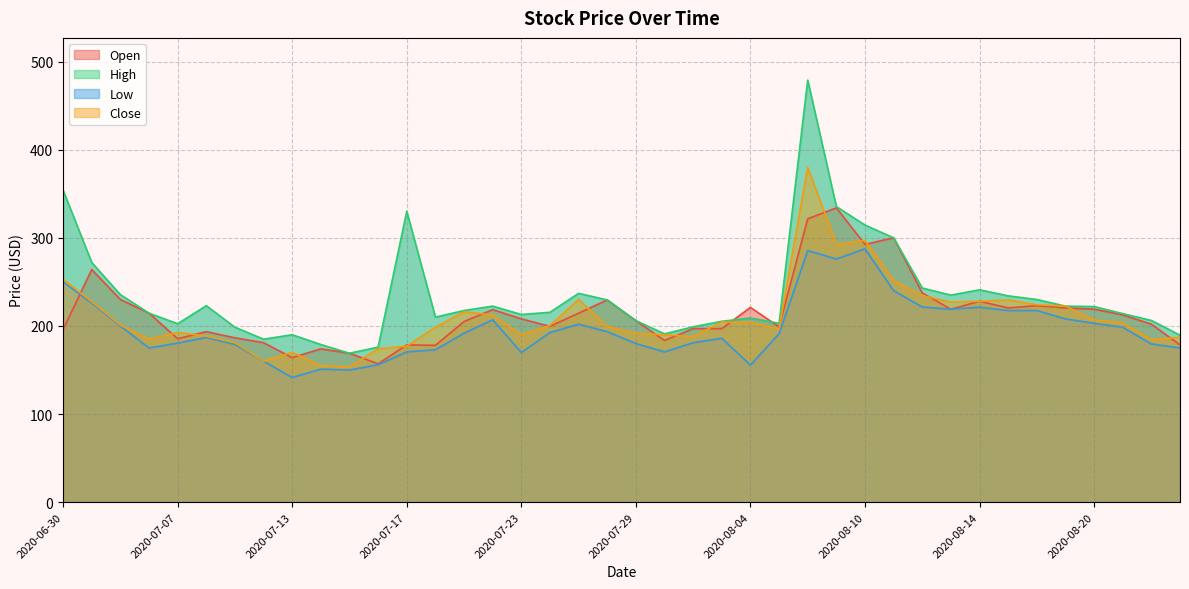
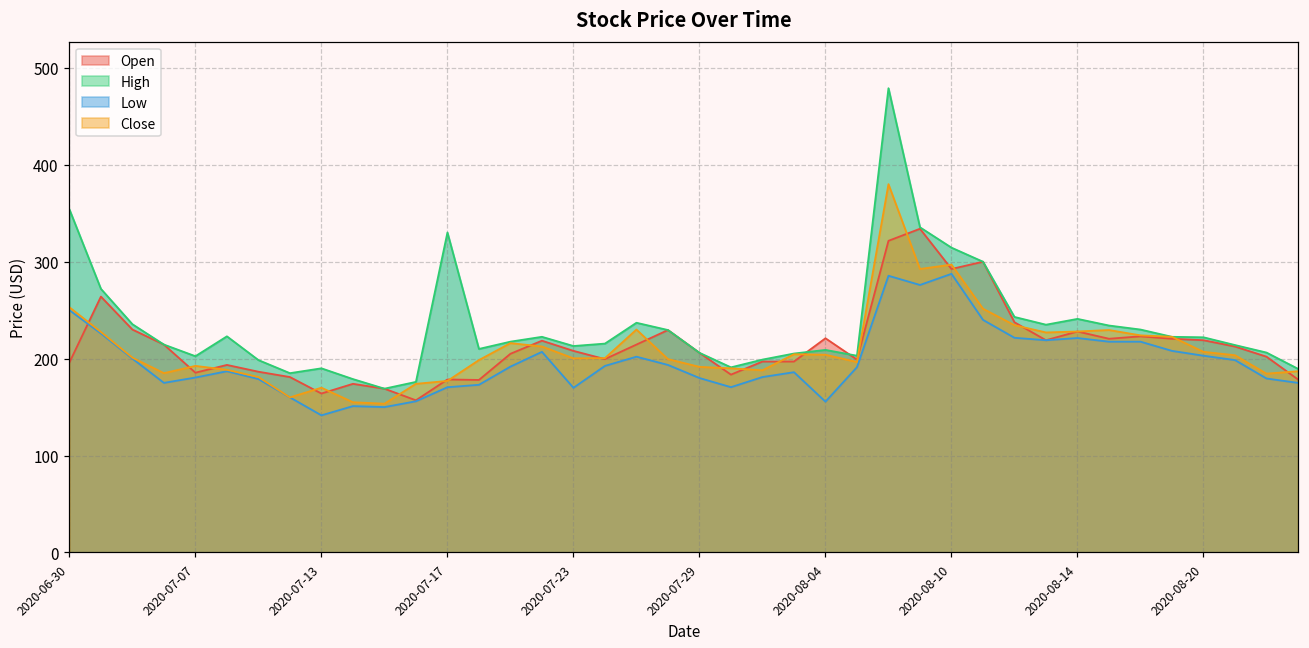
  {
    "Open": {
      "2020-06-30": 200,
      "2020-07-07": 190,
      "2020-07-13": 160,
      "2020-07-23": 210,
      "2020-08-04": 220,
      "2020-08-10": 290,
      "2020-08-20": 220
    },
    "High": {
      "2020-06-30": 350,
      "2020-07-07": 200,
      "2020-07-13": 190,
      "2020-07-17": 330,
      "2020-07-23": 210,
      "2020-08-04": 210,
      "2020-08-10": 310,
      "2020-08-14": 240,
      "2020-08-20": 220
    },
    "Low": {
      "2020-06-30": 250,
      "2020-07-07": 180,
      "2020-07-13": 140,
      "2020-07-17": 170,
      "2020-07-23": 170,
      "2020-07-29": 180,
      "2020-08-04": 160,
      "2020-08-10": 290,
      "2020-08-14": 220,
      "2020-08-20": 200
    },
    "Close": {
      "2020-06-30": 250,
      "2020-07-07": 190,
      "2020-07-13": 170,
-     "2020-07-23": 190,
+     "2020-07-23": 200,
      "2020-07-29": 190,
      "2020-08-04": 200,
      "2020-08-10": 300,
      "2020-08-20": 210
    }
  }
